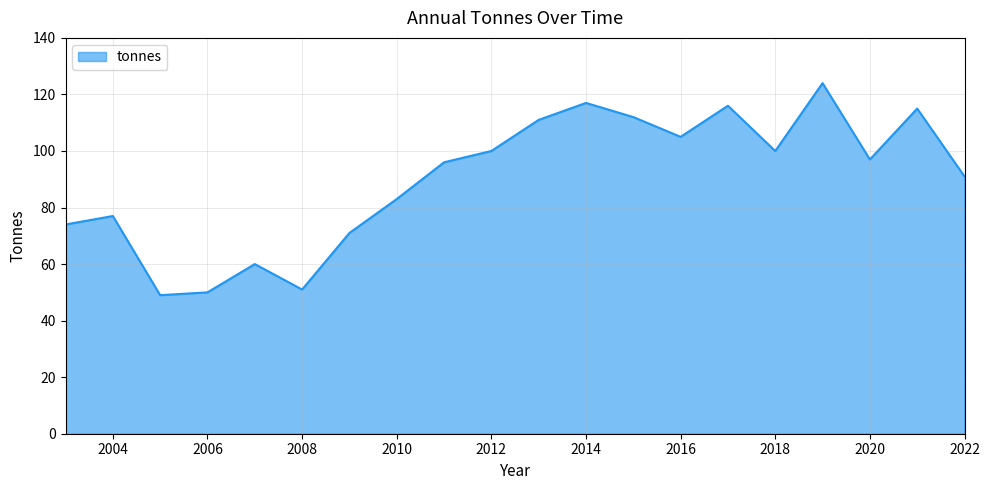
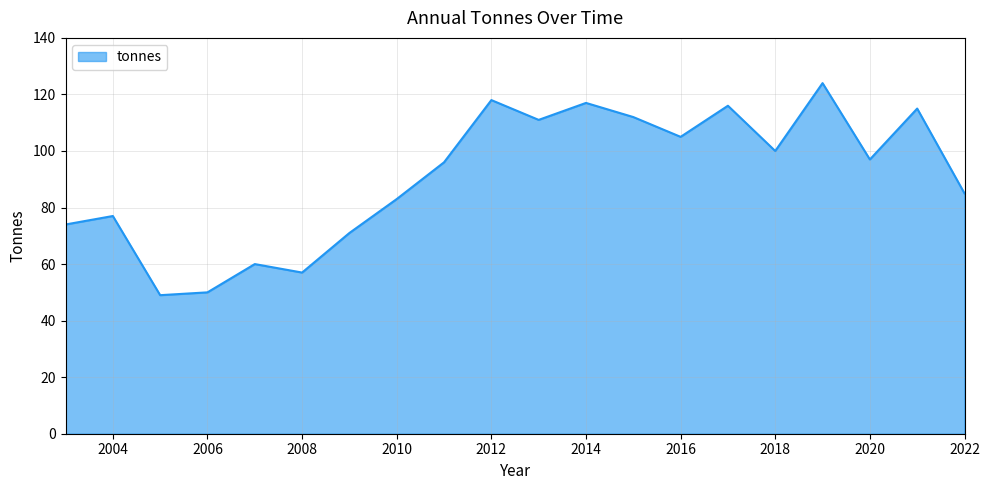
  {
    "2004": 77,
    "2006": 50,
-   "2008": 51,
+   "2008": 57,
    "2010": 83,
-   "2012": 100,
+   "2012": 118,
    "2014": 117,
    "2016": 105,
    "2018": 100,
    "2020": 97,
-   "2022": 91
+   "2022": 85
  }
